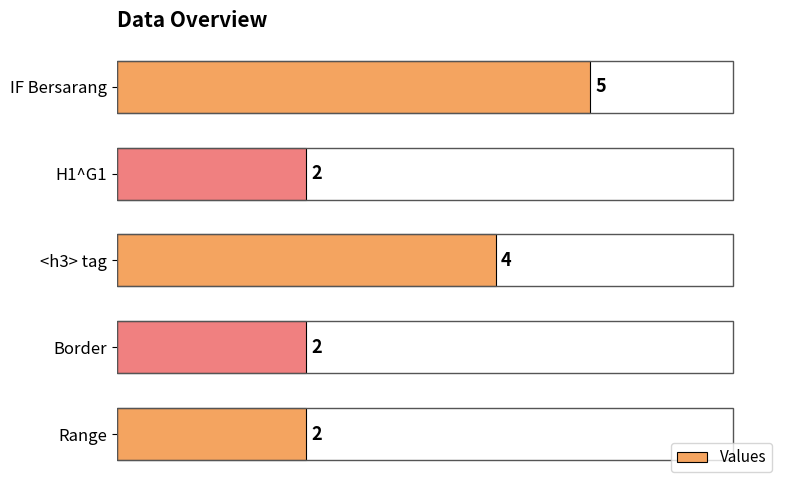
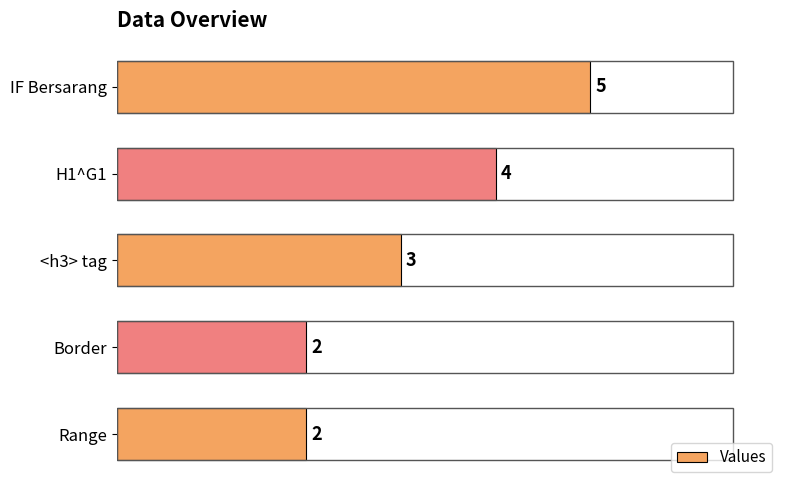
  {
    "IF Bersarang": 5,
-   "H1^G1": 2,
-   "<h3> tag": 4,
+   "H1^G1": 4,
+   "<h3> tag": 3,
    "Border": 2,
    "Range": 2
  }
